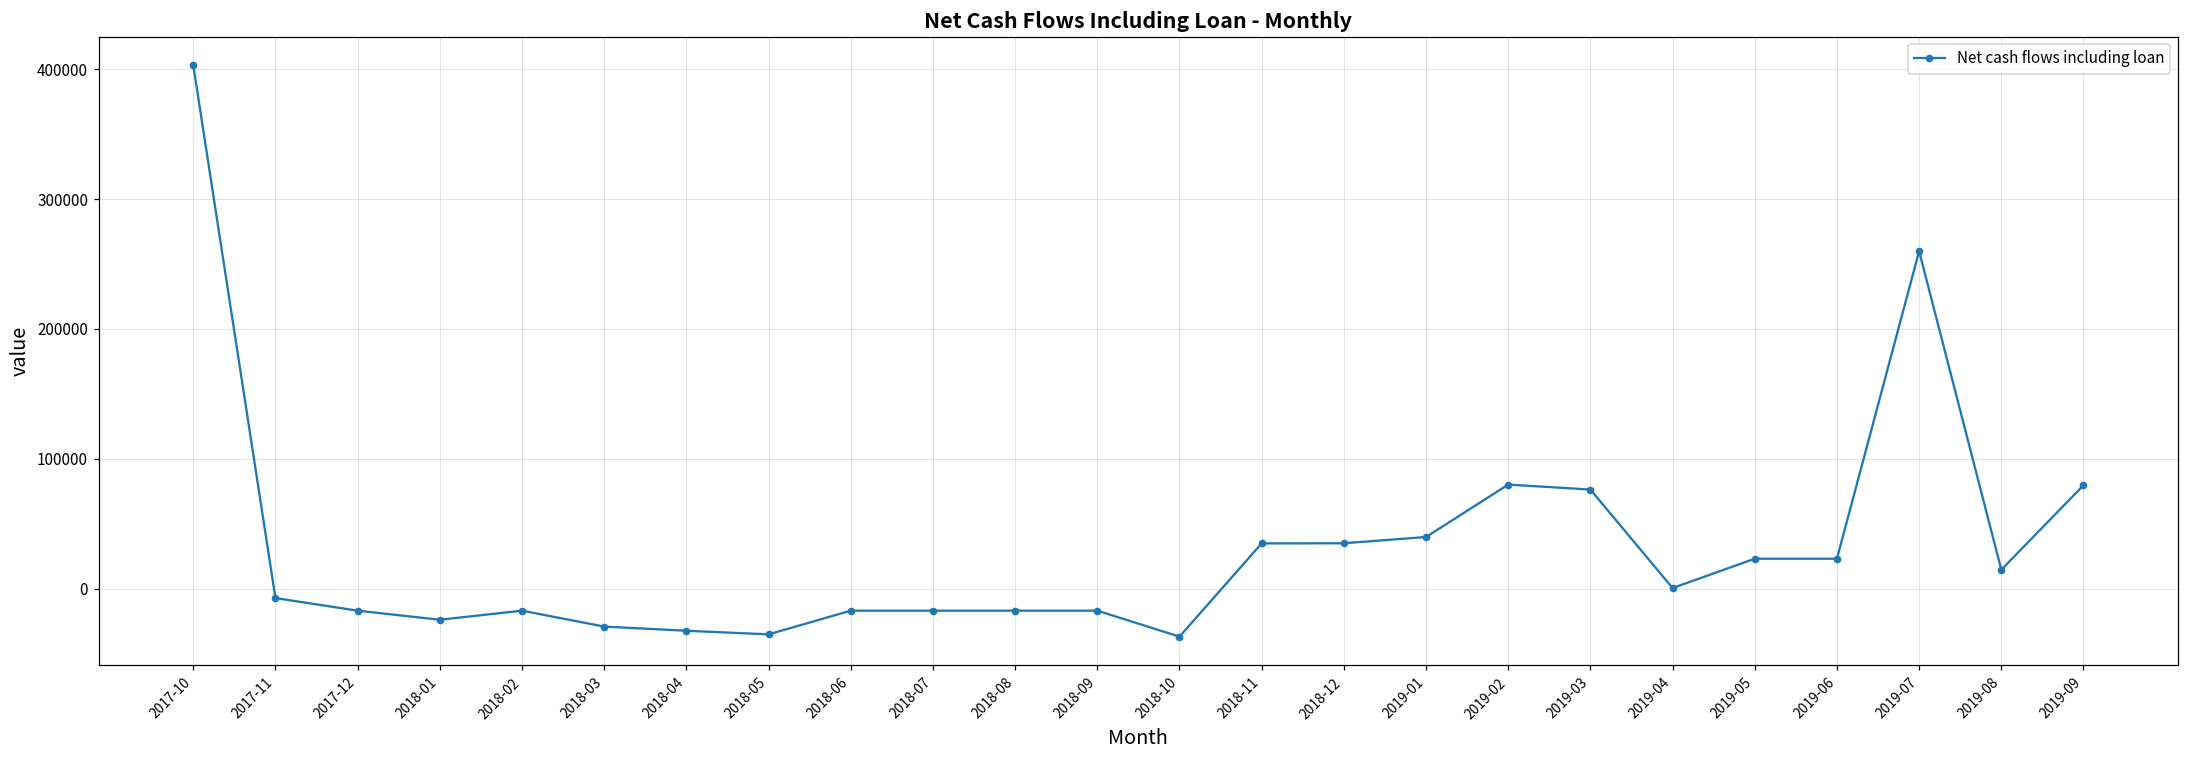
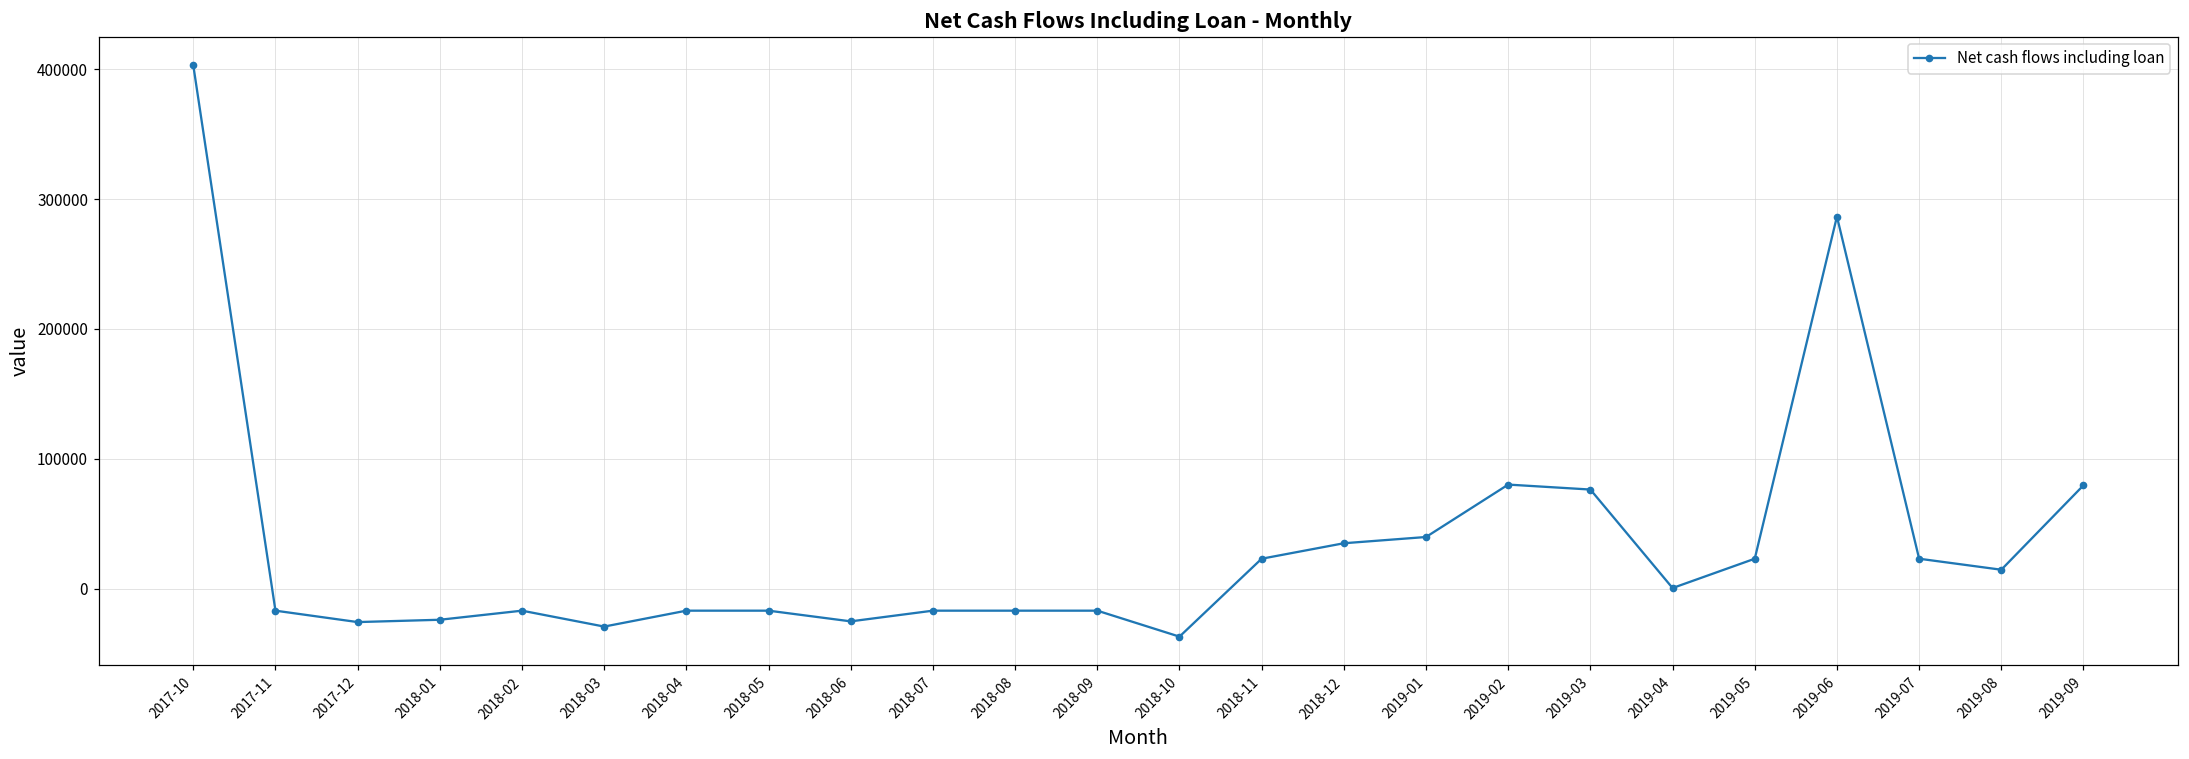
  {
    "2017-10": 403000,
-   "2017-11": -7000,
-   "2017-12": -17000,
+   "2017-11": -17000,
+   "2017-12": -26000,
    "2018-01": -24000,
    "2018-02": -17000,
    "2018-03": -29000,
-   "2018-04": -32000,
-   "2018-05": -35000,
-   "2018-06": -17000,
+   "2018-04": -17000,
+   "2018-05": -17000,
+   "2018-06": -25000,
    "2018-07": -17000,
    "2018-08": -17000,
    "2018-09": -17000,
    "2018-10": -37000,
-   "2018-11": 35000,
+   "2018-11": 23000,
    "2018-12": 35000,
    "2019-01": 40000,
    "2019-02": 80000,
    "2019-03": 76000,
    "2019-04": 0,
    "2019-05": 23000,
-   "2019-06": 23000,
-   "2019-07": 260000,
+   "2019-06": 286000,
+   "2019-07": 23000,
    "2019-08": 15000,
    "2019-09": 80000
  }
